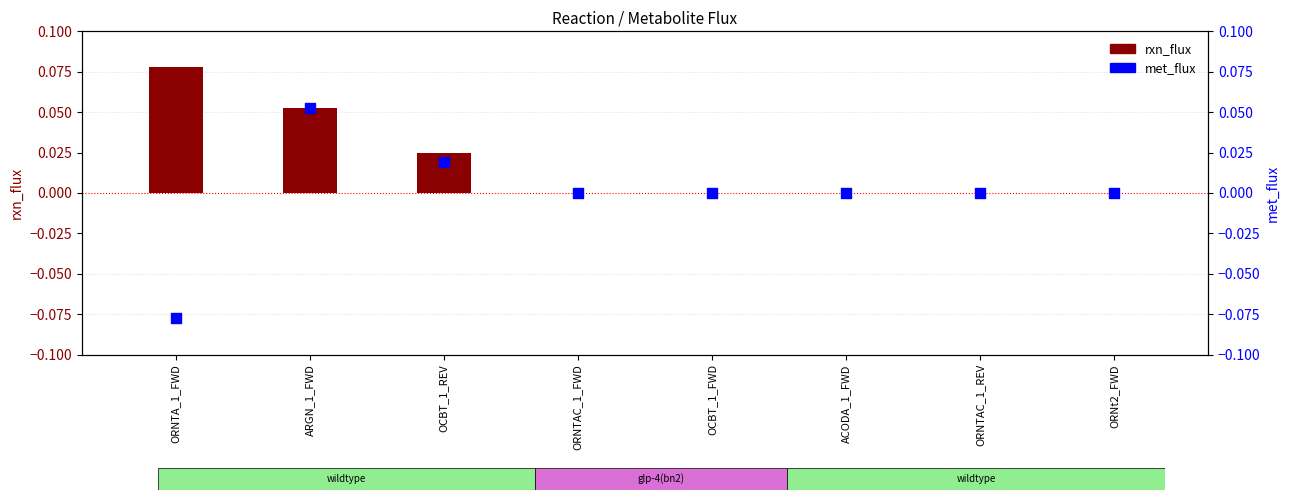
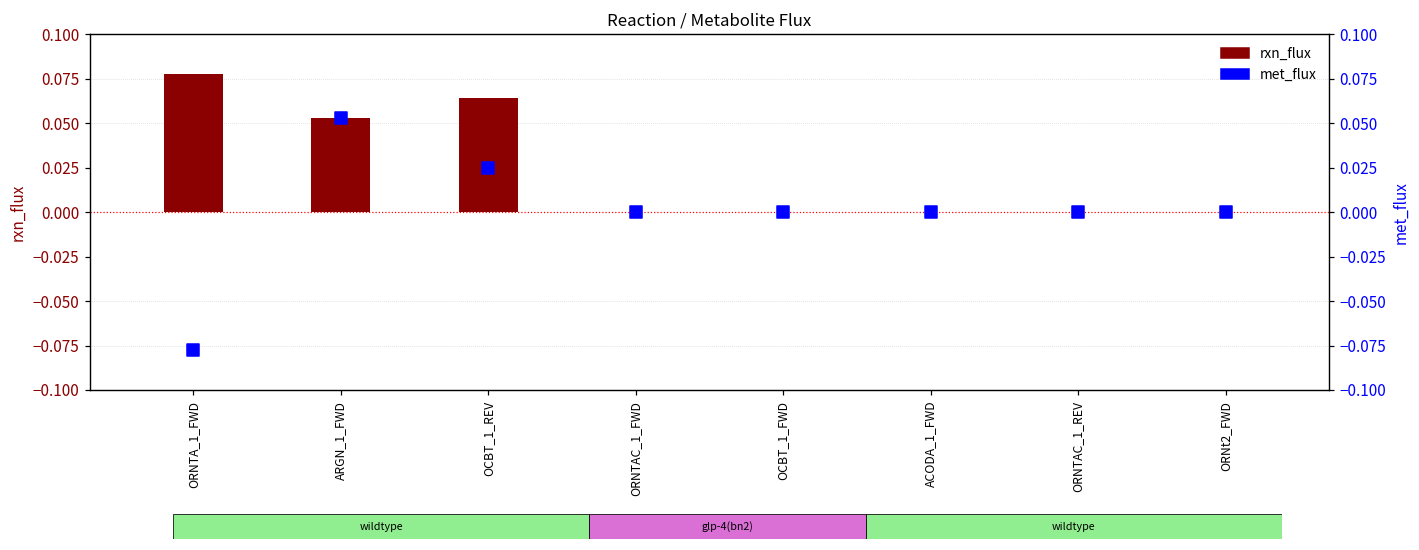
  {
    "rxn_flux": {
      "ORNTA_1_FWD": 0.078,
      "ARGN_1_FWD": 0.053,
-     "OCBT_1_REV": 0.025,
+     "OCBT_1_REV": 0.064,
      "ORNTAC_1_FWD": 0.000,
      "OCBT_1_FWD": 0.000,
      "ACODA_1_FWD": 0.000,
      "ORNTAC_1_REV": 0.000,
      "ORNt2_FWD": 0.000
    },
    "met_flux": {
-     "OCBT_1_REV": 0.019
+     "OCBT_1_REV": 0.025
    }
  }
